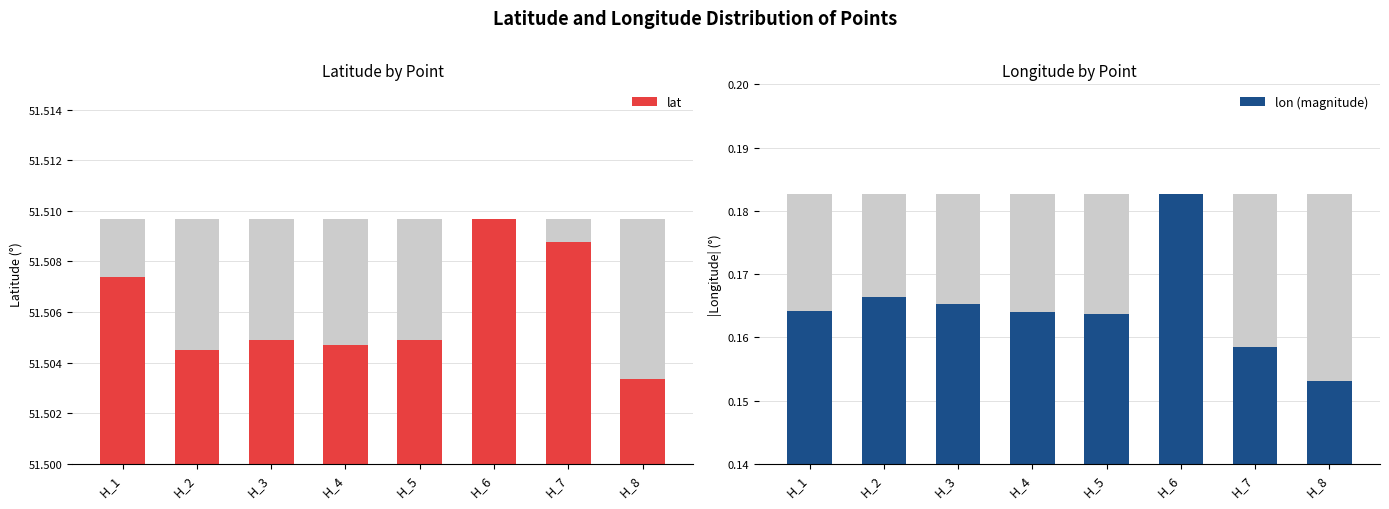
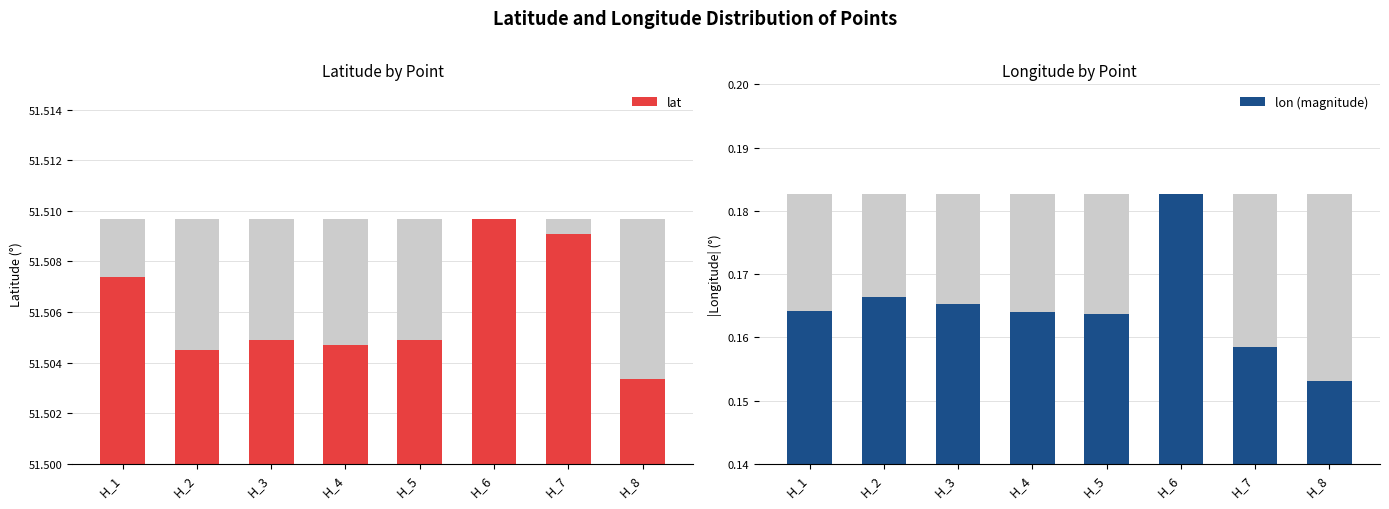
  {
    "Latitude by Point": {
      "lat": {
        "H_6": 51.5097,
-       "H_7": 51.5088
+       "H_7": 51.5091
      }
    },
    "Longitude by Point": {
      "lon (magnitude)": {
        "H_6": 0.183
      }
    }
  }
